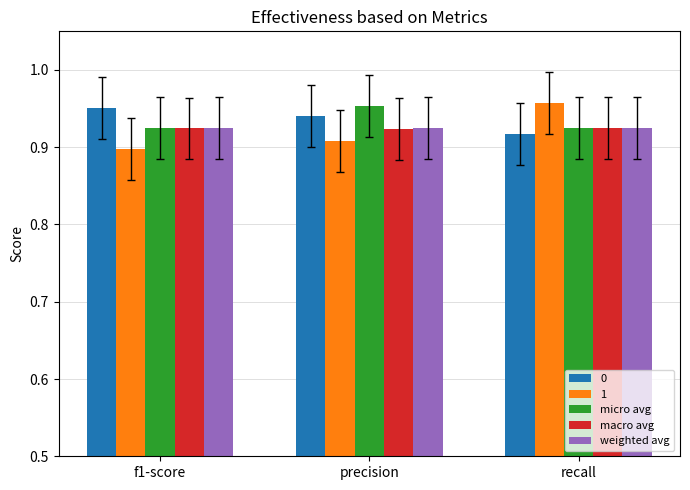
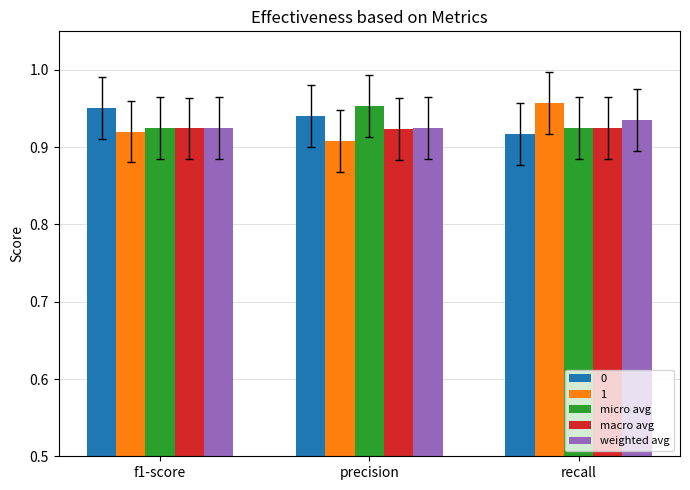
  {
    "0": {
      "f1-score": 0.95,
      "precision": 0.94,
      "recall": 0.92
    },
    "1": {
-     "f1-score": 0.90,
+     "f1-score": 0.92,
      "precision": 0.91,
      "recall": 0.96
    },
    "micro avg": {
      "f1-score": 0.92,
      "precision": 0.95,
      "recall": 0.92
    },
    "macro avg": {
      "f1-score": 0.92,
      "precision": 0.92,
      "recall": 0.93
    },
    "weighted avg": {
      "f1-score": 0.92,
      "precision": 0.92,
-     "recall": 0.92
+     "recall": 0.94
    }
  }
